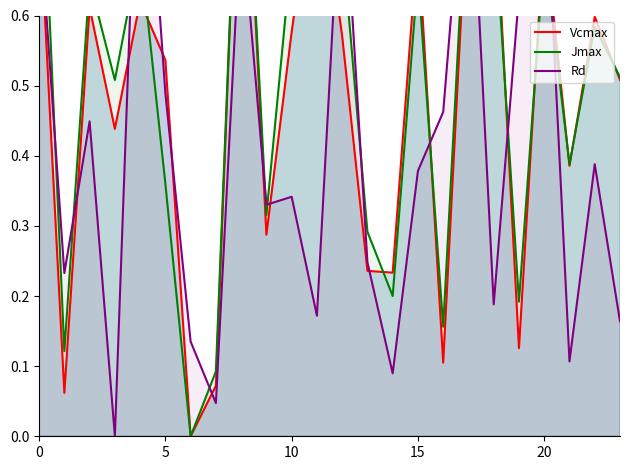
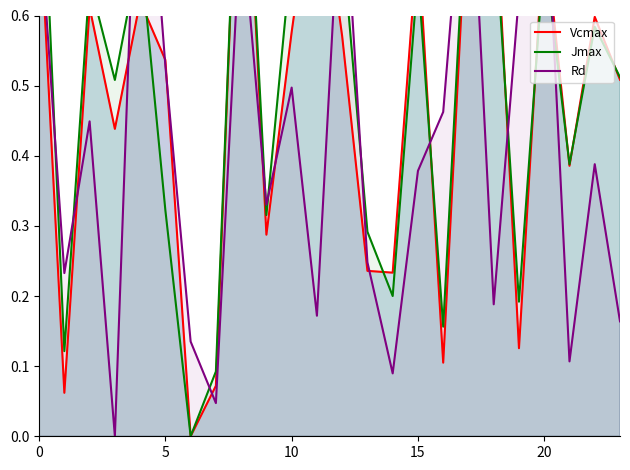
  {
    "Vcmax": {
      "5": 0.54,
      "10": 0.58
    },
    "Jmax": {
-     "5": 0.36
+     "5": 0.32
    },
    "Rd": {
-     "5": 0.49,
-     "10": 0.34,
+     "5": 0.53,
+     "10": 0.50,
      "15": 0.38
    }
  }
